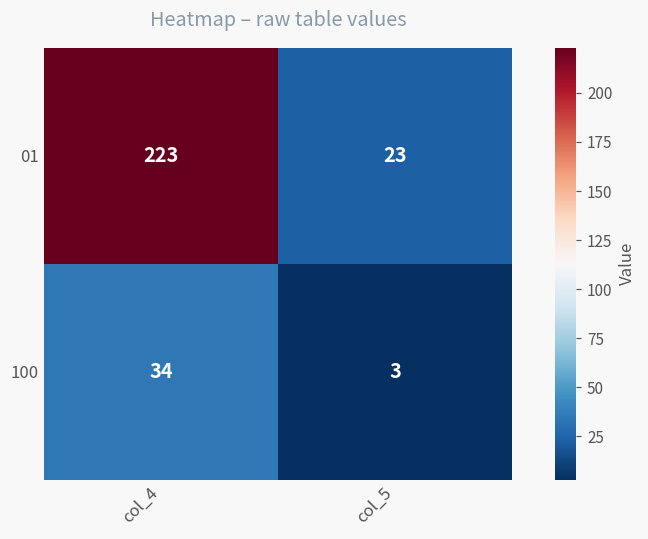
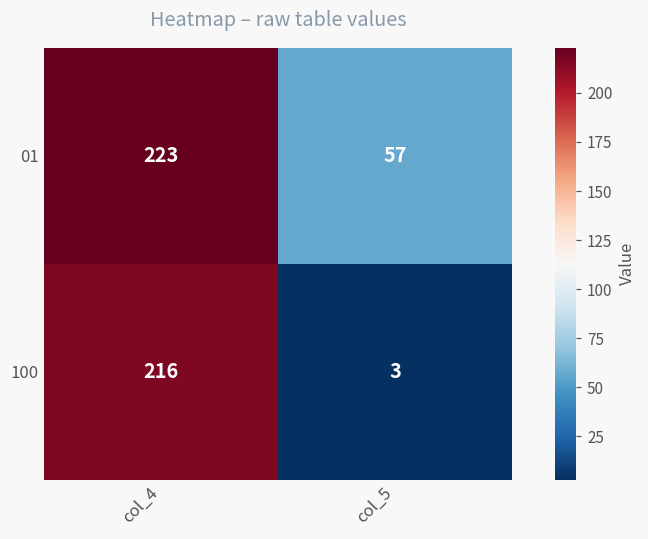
  {
    "01": {
      "col_4": 223,
-     "col_5": 23
+     "col_5": 57
    },
    "100": {
-     "col_4": 34,
+     "col_4": 216,
      "col_5": 3
    }
  }
